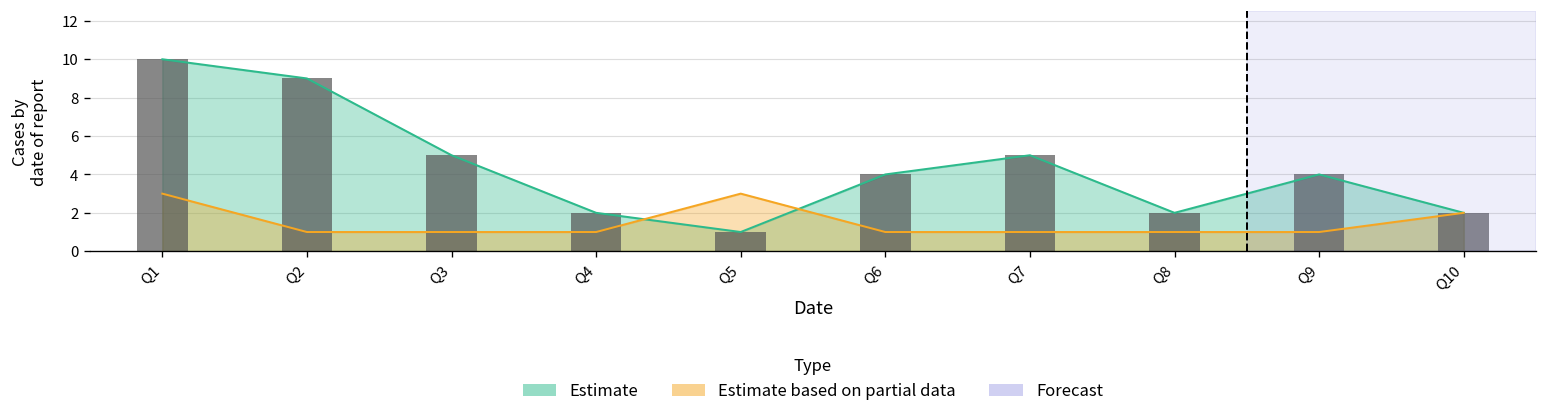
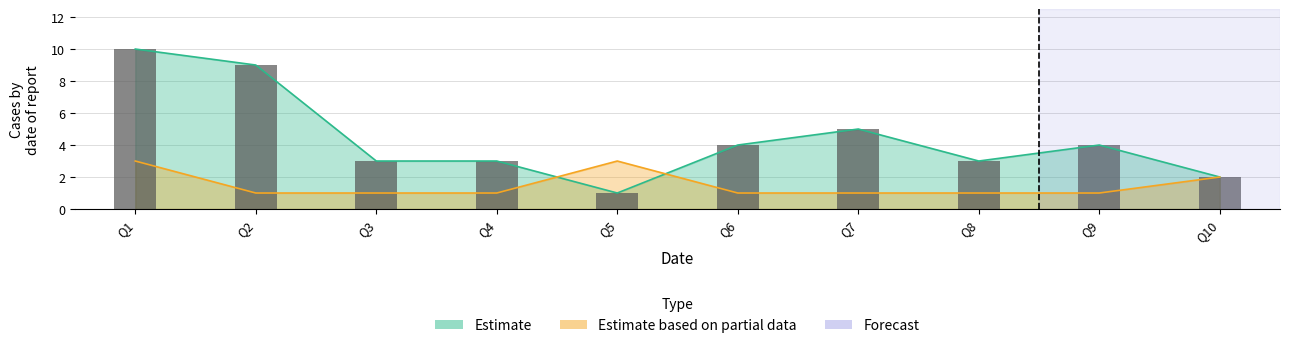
  {
    "Estimate": {
      "Q1": 10,
      "Q2": 9,
-     "Q3": 5,
-     "Q4": 2,
+     "Q3": 3,
+     "Q4": 3,
      "Q5": 1,
      "Q6": 4,
      "Q7": 5,
-     "Q8": 2,
+     "Q8": 3,
      "Q9": 4,
      "Q10": 2
    },
    "Estimate based on partial data": {
      "Q1": 3,
      "Q2": 1,
      "Q3": 1,
      "Q4": 1,
      "Q5": 3,
      "Q6": 1,
      "Q7": 1,
      "Q8": 1,
      "Q9": 1
    }
  }
